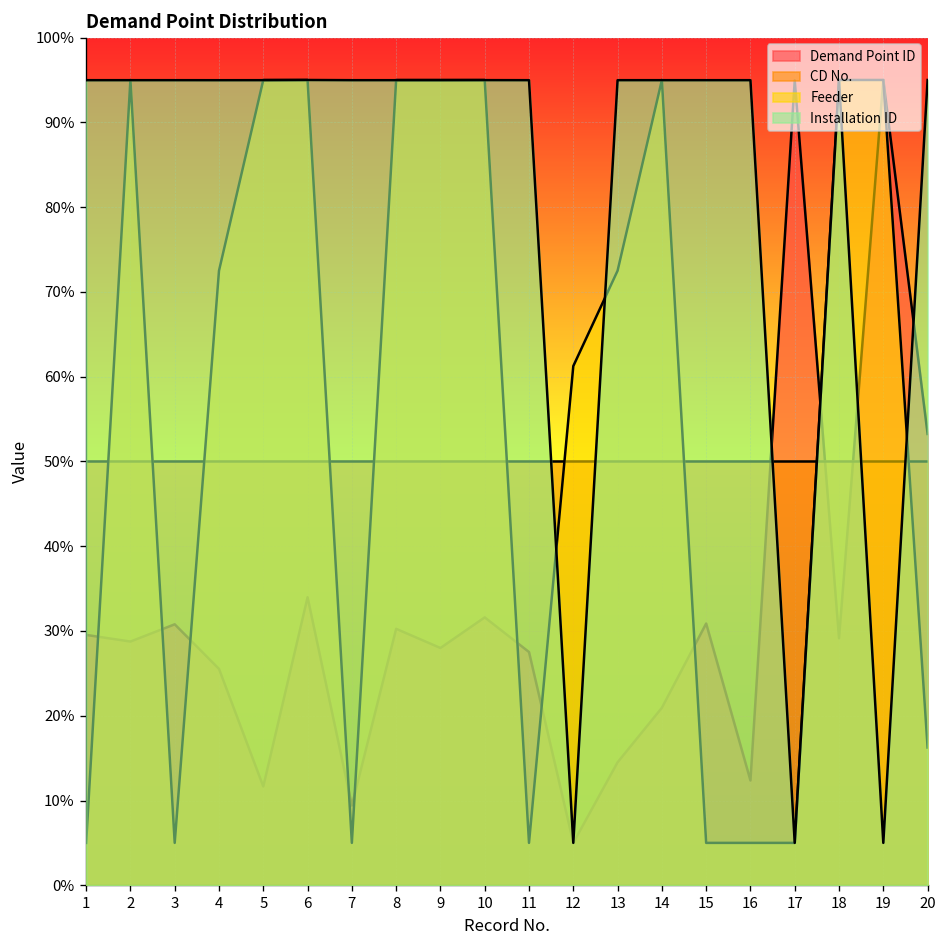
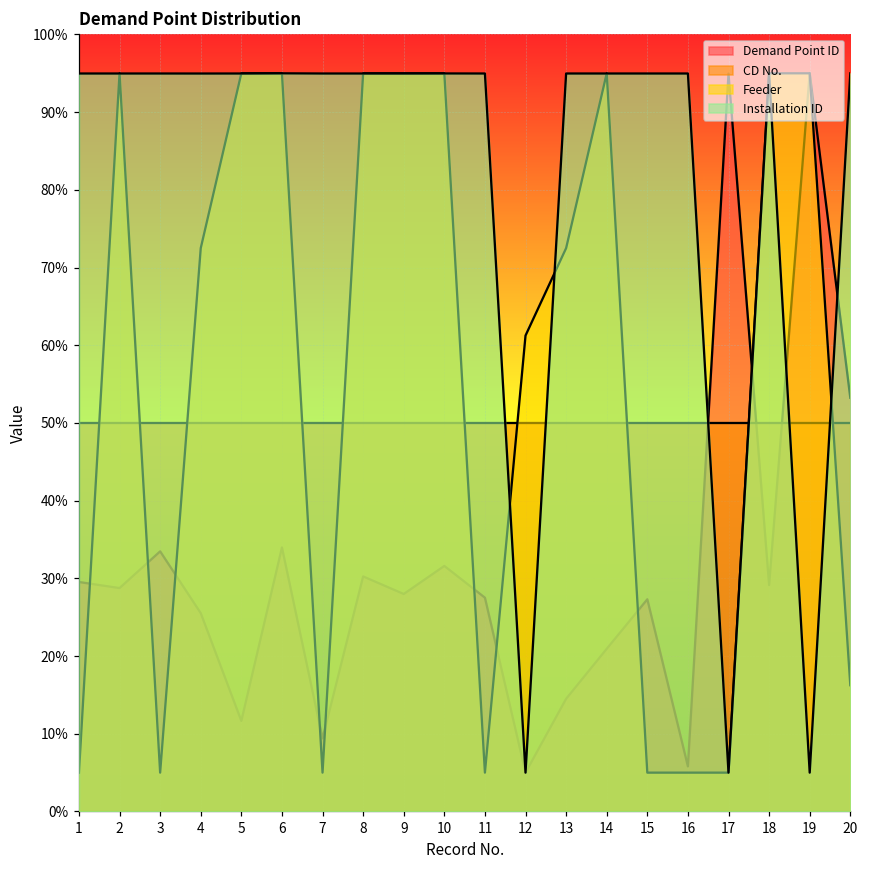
  {
    "Demand Point ID": {
      "1": "30%",
      "2": "29%",
-     "3": "31%",
+     "3": "33%",
      "4": "26%",
      "5": "12%",
      "6": "34%",
      "7": "9%",
      "8": "30%",
      "9": "28%",
      "10": "32%",
      "11": "28%",
      "13": "15%",
      "14": "21%",
-     "15": "31%",
-     "16": "12%",
+     "15": "27%",
+     "16": "6%",
      "18": "29%",
      "20": "53%"
    },
    "CD No.": {
      "1": "50%",
      "2": "50%",
      "3": "50%",
      "4": "50%",
      "5": "50%",
      "6": "50%",
      "7": "50%",
      "8": "50%",
      "9": "50%",
      "10": "50%",
      "11": "50%",
      "12": "50%",
      "13": "50%",
      "14": "50%",
      "15": "50%",
      "16": "50%",
      "17": "50%",
      "18": "50%",
      "19": "50%",
      "20": "50%"
    },
    "Feeder": {
      "1": "5%",
      "3": "5%",
      "4": "73%",
      "7": "5%",
      "11": "5%",
      "12": "61%",
      "13": "73%",
      "15": "5%",
      "16": "5%",
      "20": "16%"
    },
    "Installation ID": {
      "1": "95%",
      "3": "95%",
      "4": "95%",
      "7": "95%",
      "11": "95%",
      "13": "95%",
      "15": "95%",
      "16": "95%",
      "19": "5%",
      "20": "95%"
    }
  }
